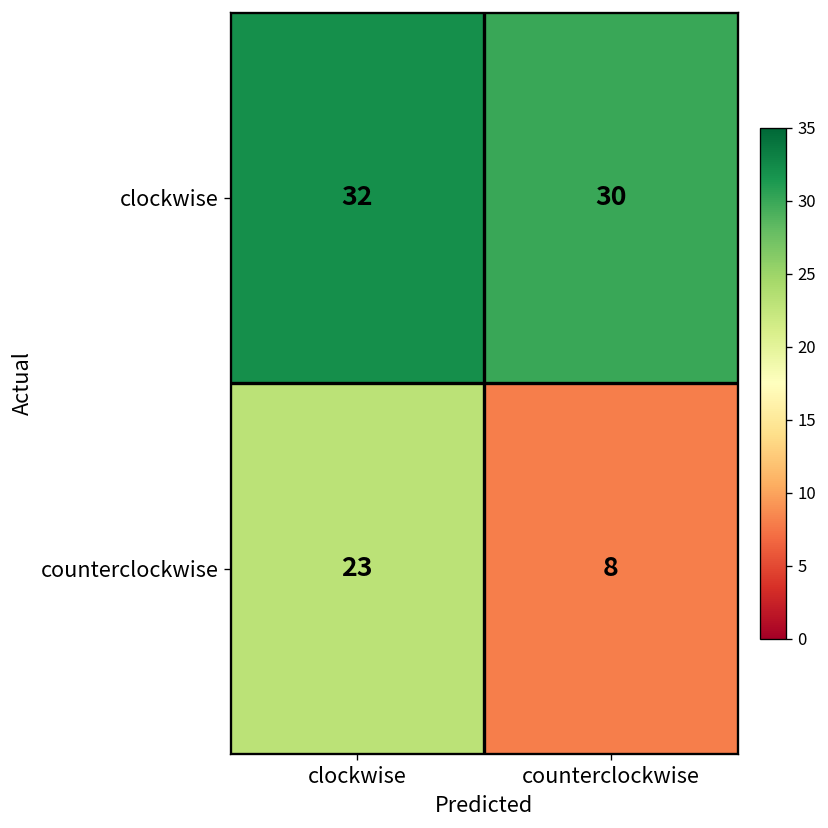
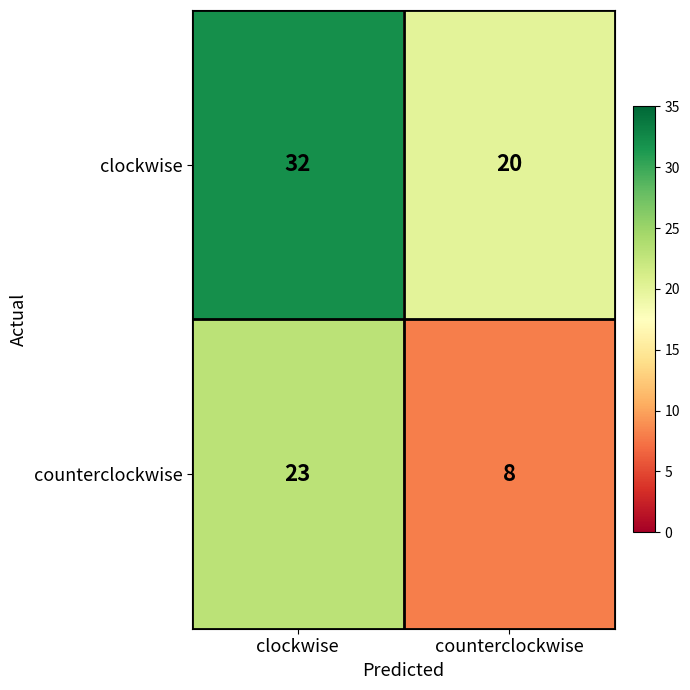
  {
    "clockwise": {
      "clockwise": 32,
-     "counterclockwise": 30
+     "counterclockwise": 20
    },
    "counterclockwise": {
      "clockwise": 23,
      "counterclockwise": 8
    }
  }
